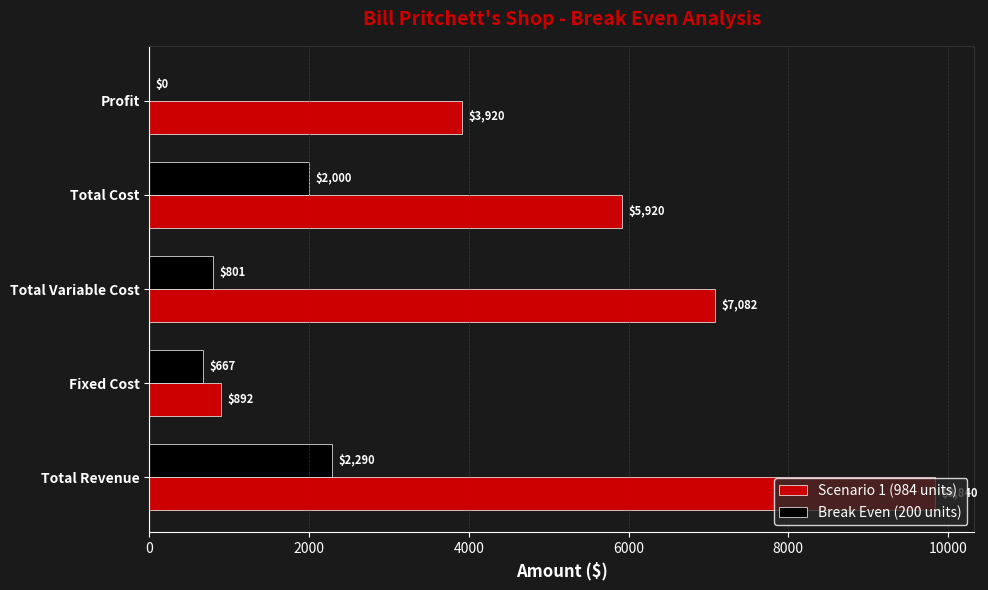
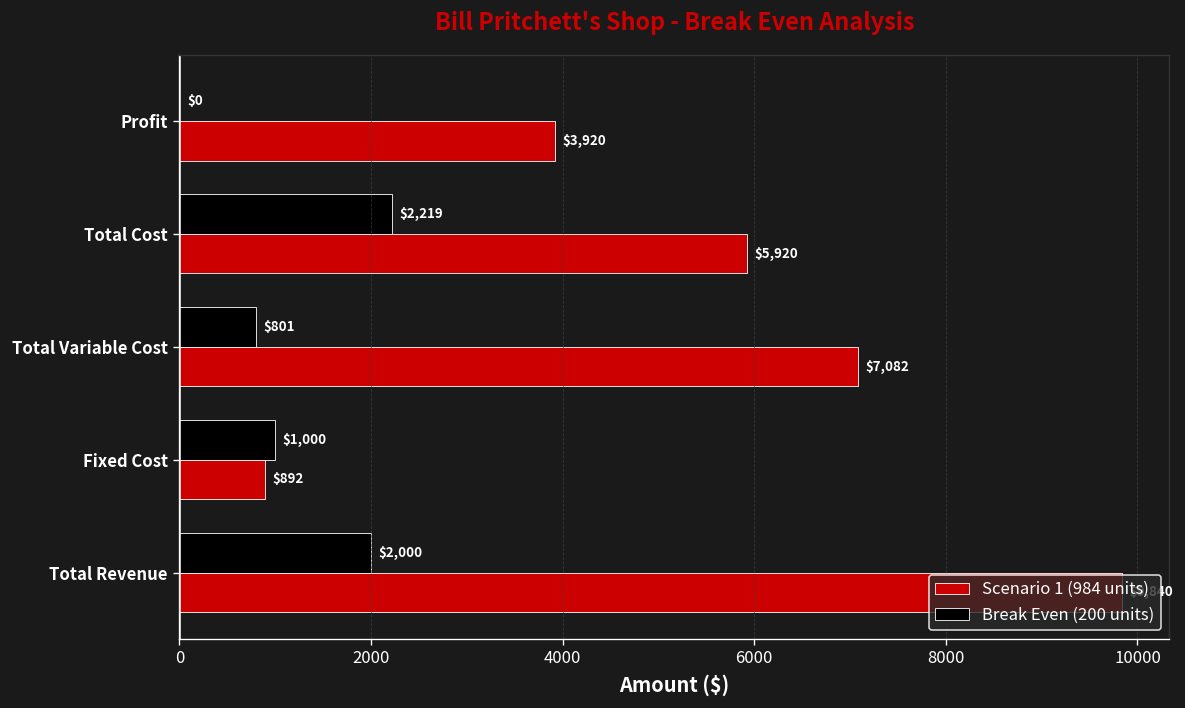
  {
    "Scenario 1 (984 units)": {
      "Profit": "$3,920",
      "Total Cost": "$5,920",
      "Total Variable Cost": "$7,082",
      "Fixed Cost": "$892"
    },
    "Break Even (200 units)": {
      "Profit": "$0",
-     "Total Cost": "$2,000",
+     "Total Cost": "$2,219",
      "Total Variable Cost": "$801",
-     "Fixed Cost": "$667",
-     "Total Revenue": "$2,290"
+     "Fixed Cost": "$1,000",
+     "Total Revenue": "$2,000"
    }
  }
